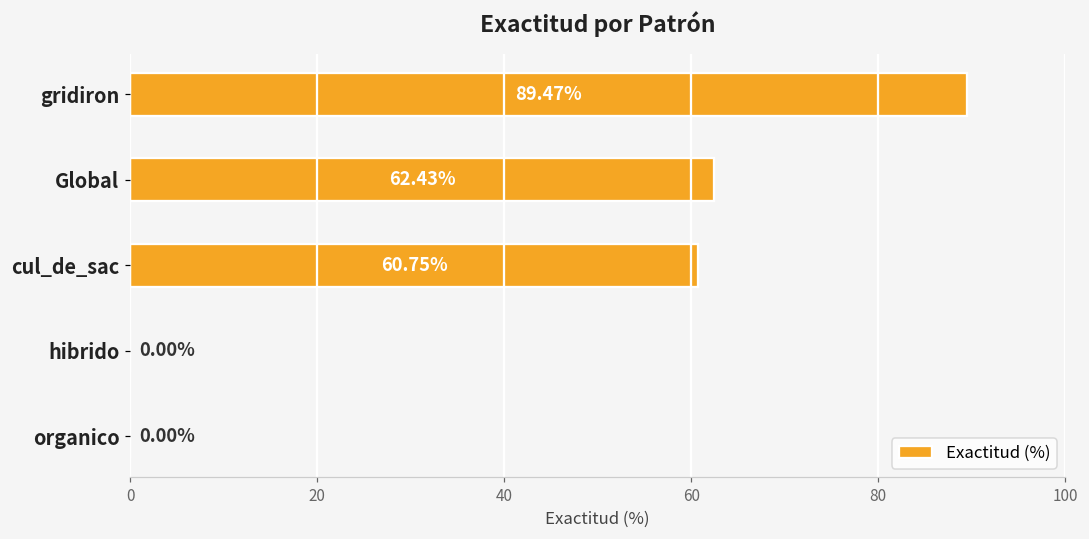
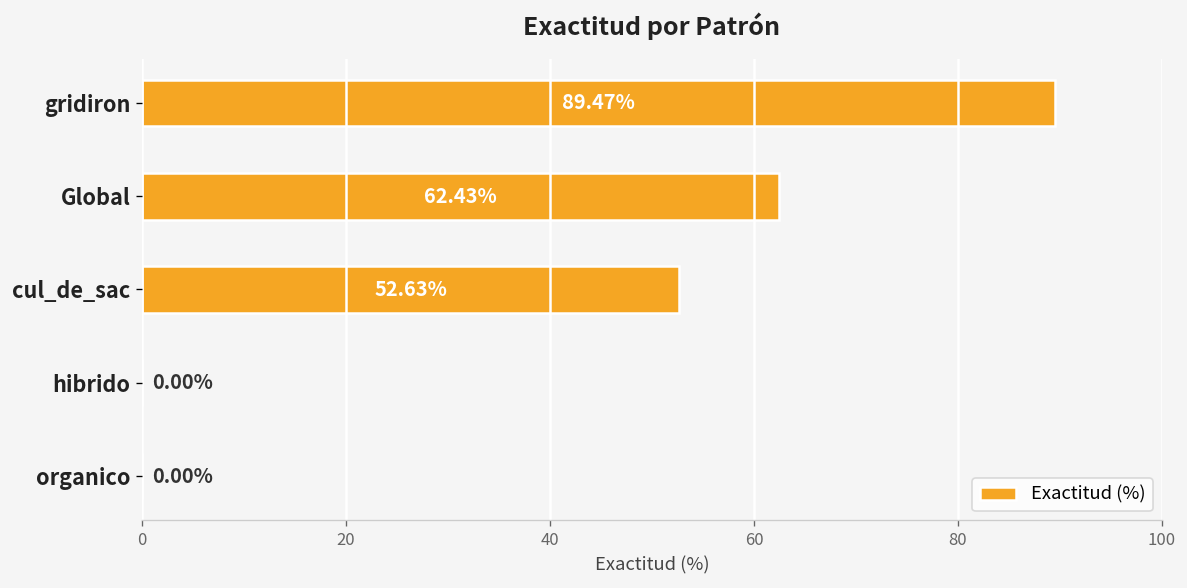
  {
    "gridiron": "89.47%",
    "Global": "62.43%",
-   "cul_de_sac": "60.75%",
+   "cul_de_sac": "52.63%",
    "hibrido": "0.00%",
    "organico": "0.00%"
  }
